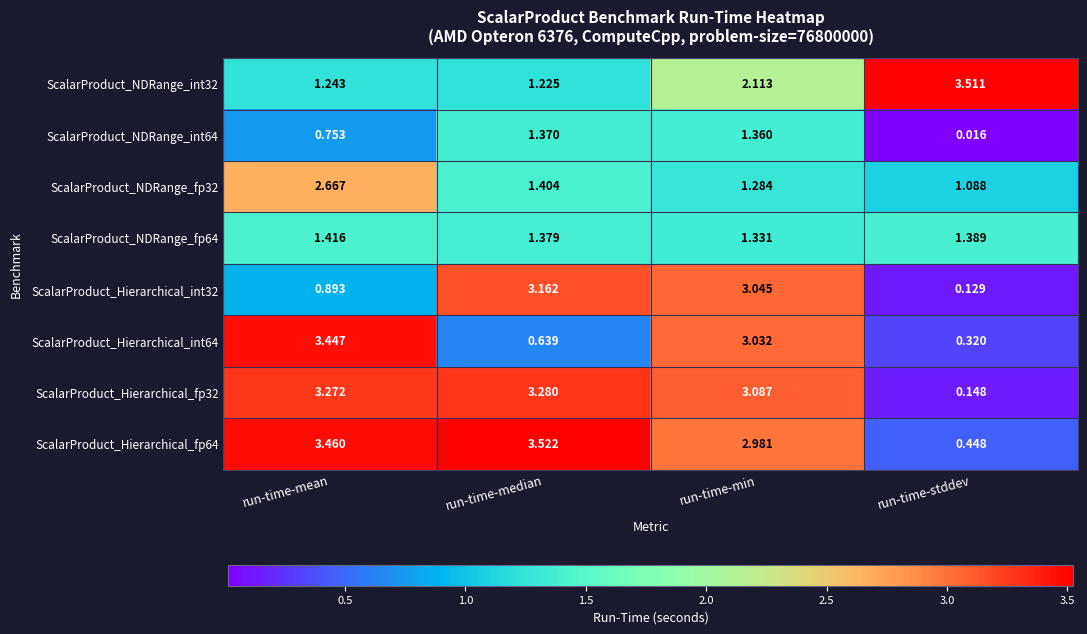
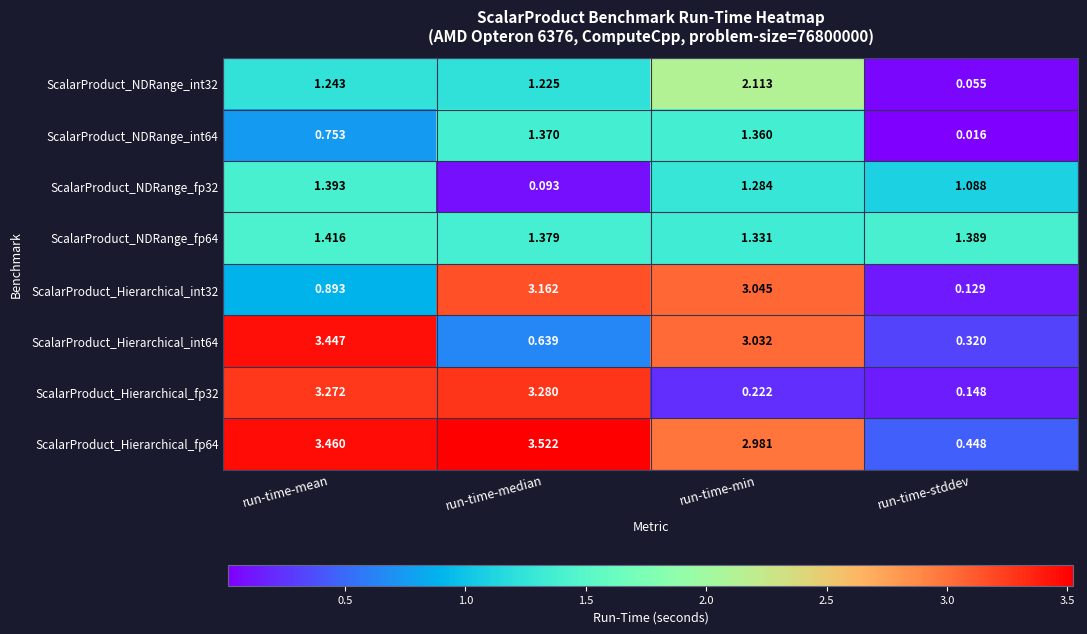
  {
    "ScalarProduct_NDRange_int32": {
      "run-time-mean": 1.243,
      "run-time-median": 1.225,
      "run-time-min": 2.113,
-     "run-time-stddev": 3.511
+     "run-time-stddev": 0.055
    },
    "ScalarProduct_NDRange_int64": {
      "run-time-mean": 0.753,
      "run-time-median": 1.370,
      "run-time-min": 1.360,
      "run-time-stddev": 0.016
    },
    "ScalarProduct_NDRange_fp32": {
-     "run-time-mean": 2.667,
-     "run-time-median": 1.404,
+     "run-time-mean": 1.393,
+     "run-time-median": 0.093,
      "run-time-min": 1.284,
      "run-time-stddev": 1.088
    },
    "ScalarProduct_NDRange_fp64": {
      "run-time-mean": 1.416,
      "run-time-median": 1.379,
      "run-time-min": 1.331,
      "run-time-stddev": 1.389
    },
    "ScalarProduct_Hierarchical_int32": {
      "run-time-mean": 0.893,
      "run-time-median": 3.162,
      "run-time-min": 3.045,
      "run-time-stddev": 0.129
    },
    "ScalarProduct_Hierarchical_int64": {
      "run-time-mean": 3.447,
      "run-time-median": 0.639,
      "run-time-min": 3.032,
      "run-time-stddev": 0.320
    },
    "ScalarProduct_Hierarchical_fp32": {
      "run-time-mean": 3.272,
      "run-time-median": 3.280,
-     "run-time-min": 3.087,
+     "run-time-min": 0.222,
      "run-time-stddev": 0.148
    },
    "ScalarProduct_Hierarchical_fp64": {
      "run-time-mean": 3.460,
      "run-time-median": 3.522,
      "run-time-min": 2.981,
      "run-time-stddev": 0.448
    }
  }
